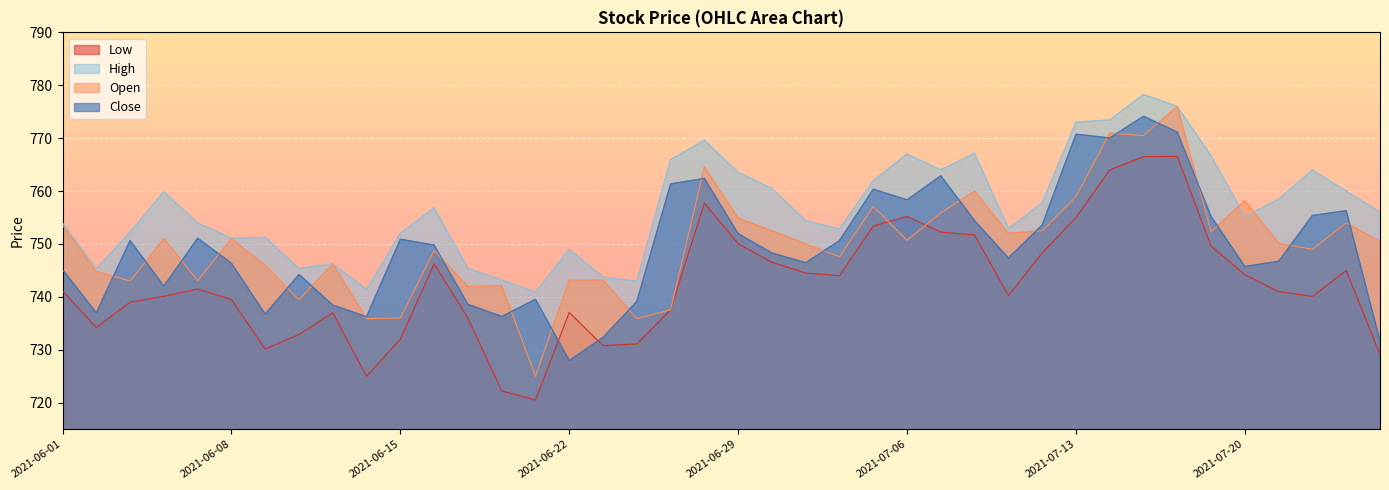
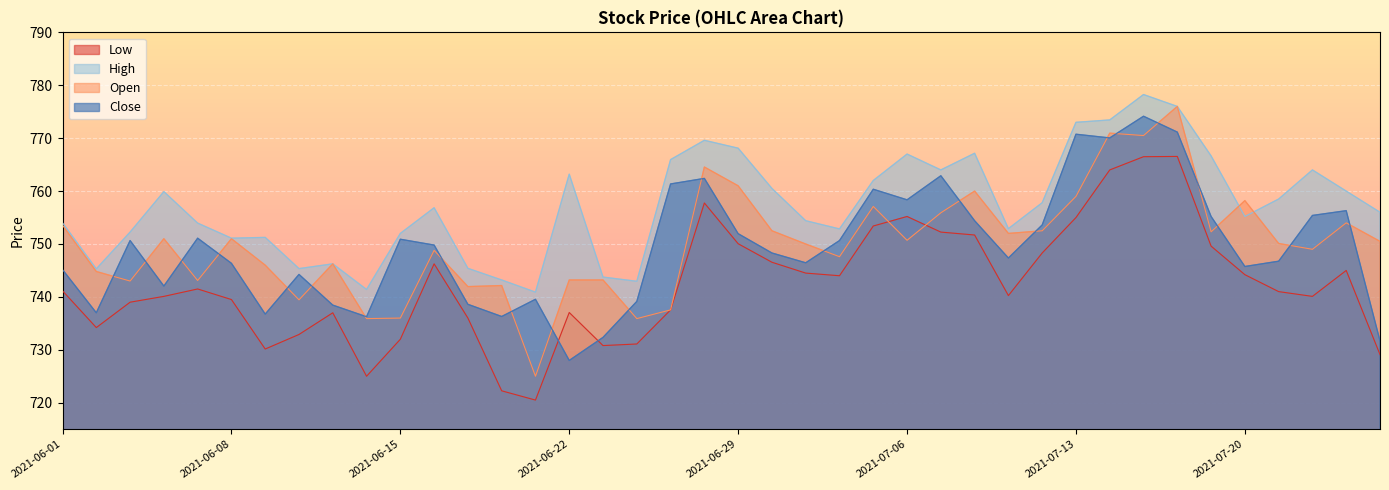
  {
    "Low": {
      "2021-06-01": 741,
      "2021-06-08": 740,
      "2021-06-15": 732,
      "2021-06-22": 737,
      "2021-06-29": 750,
      "2021-07-06": 755,
      "2021-07-13": 755,
      "2021-07-20": 744
    },
    "High": {
      "2021-06-15": 752,
-     "2021-06-22": 749,
-     "2021-06-29": 764,
+     "2021-06-22": 763,
+     "2021-06-29": 768,
      "2021-07-06": 767,
      "2021-07-13": 773,
      "2021-07-20": 755
    },
    "Open": {
      "2021-06-15": 736,
      "2021-06-22": 743,
-     "2021-06-29": 755,
+     "2021-06-29": 761,
      "2021-07-06": 751,
      "2021-07-13": 759,
      "2021-07-20": 758
    },
    "Close": {
      "2021-06-01": 745,
      "2021-06-08": 746,
      "2021-06-15": 751,
      "2021-06-22": 728,
      "2021-06-29": 752,
      "2021-07-06": 758,
      "2021-07-13": 771,
      "2021-07-20": 746
    }
  }
